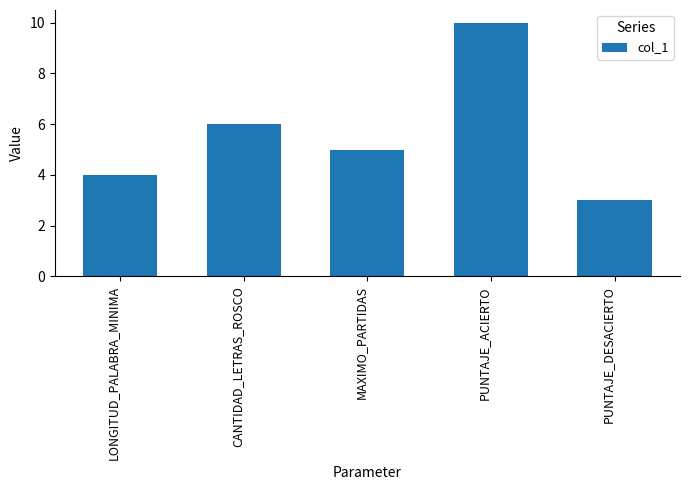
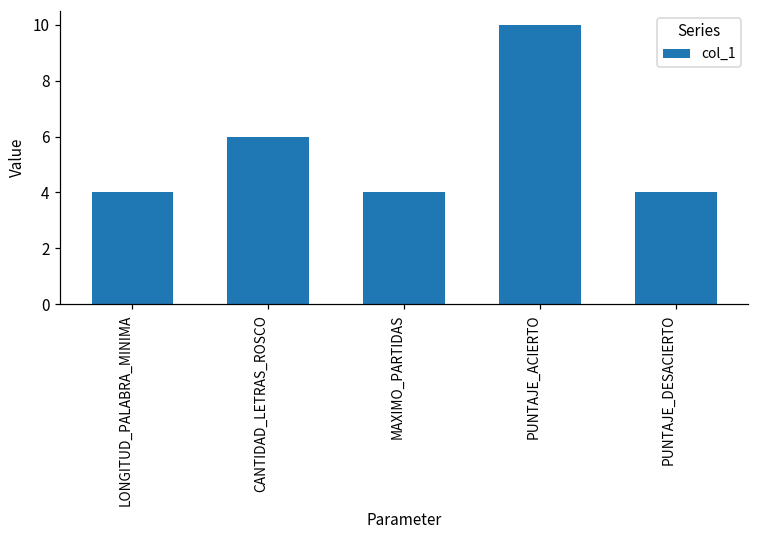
  {
    "LONGITUD_PALABRA_MINIMA": 4,
    "CANTIDAD_LETRAS_ROSCO": 6,
-   "MAXIMO_PARTIDAS": 5,
+   "MAXIMO_PARTIDAS": 4,
    "PUNTAJE_ACIERTO": 10,
-   "PUNTAJE_DESACIERTO": 3
+   "PUNTAJE_DESACIERTO": 4
  }
